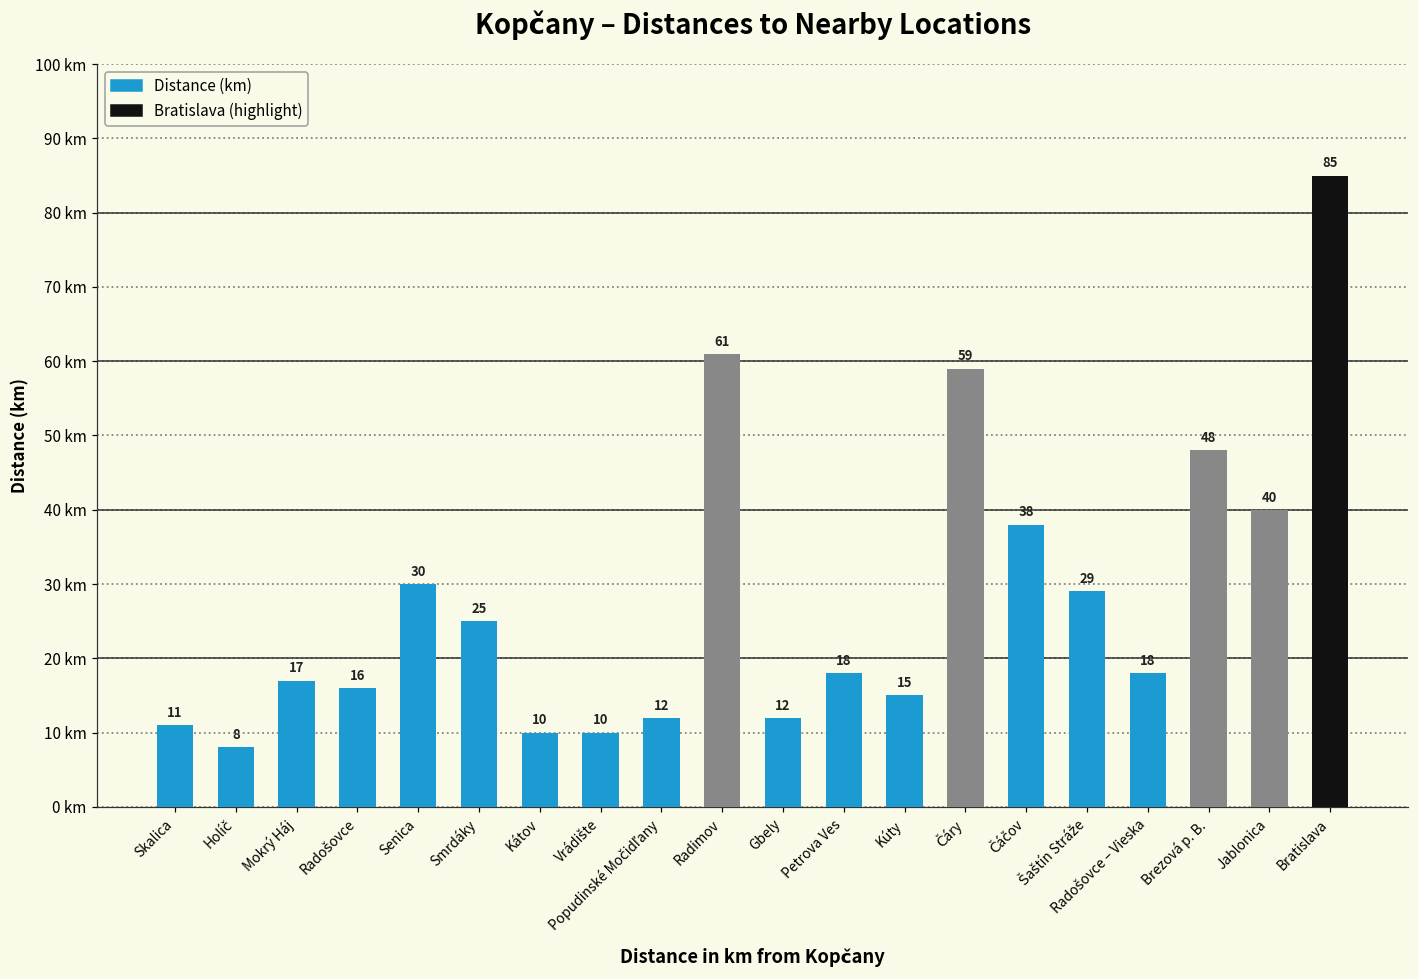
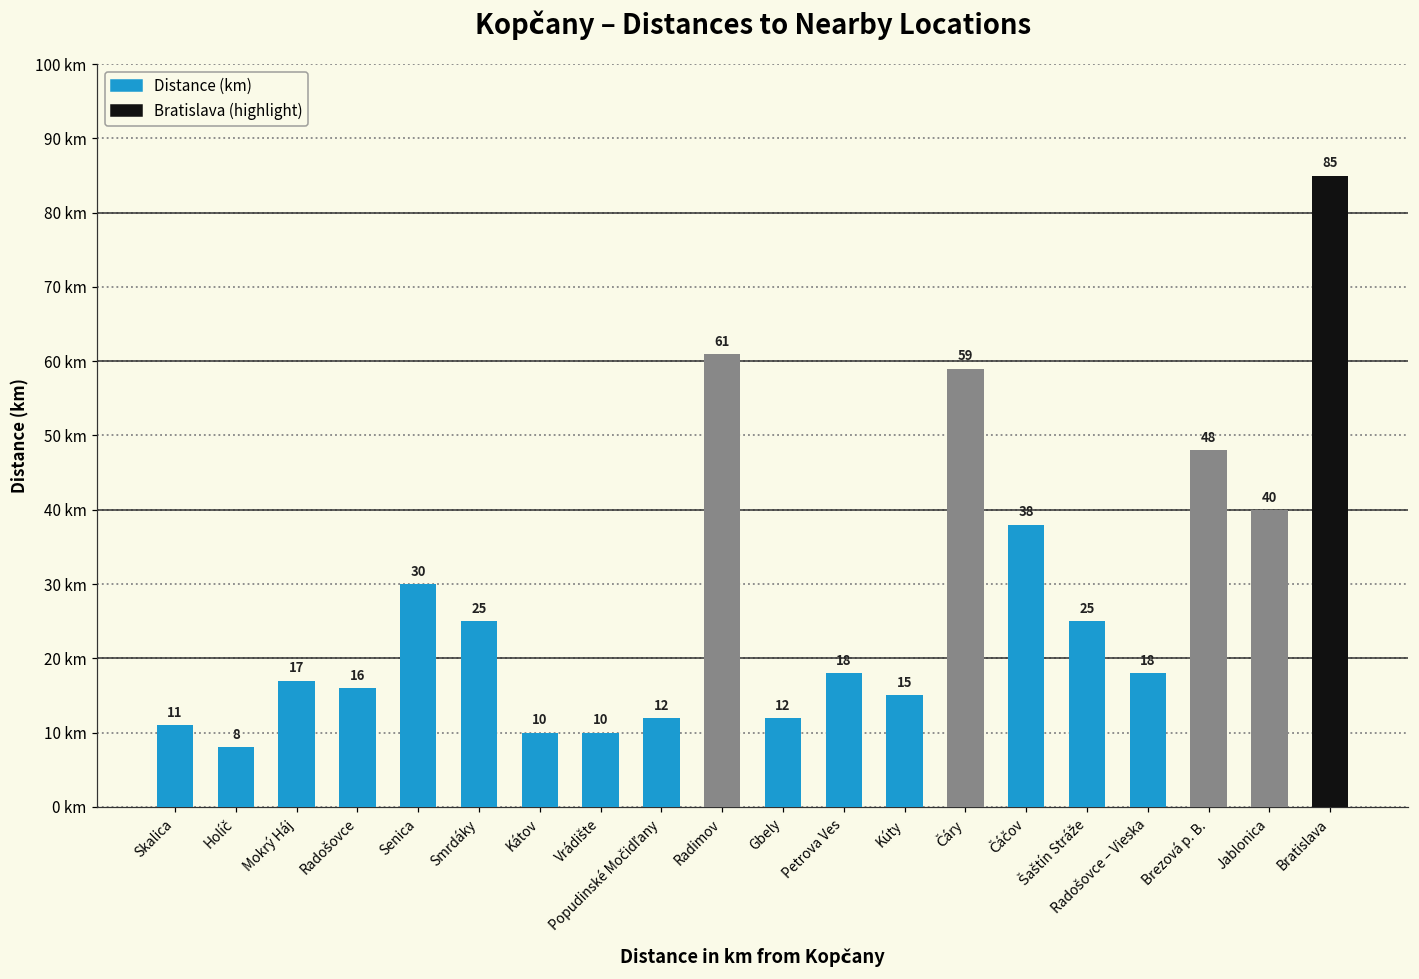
  {
    "Skalica": 11,
    "Holíč": 8,
    "Mokrý Háj": 17,
    "Radošovce": 16,
    "Senica": 30,
    "Smrdáky": 25,
    "Kátov": 10,
    "Vrádište": 10,
    "Popudinské Močidľany": 12,
    "Radimov": 61,
    "Gbely": 12,
    "Petrova Ves": 18,
    "Kúty": 15,
    "Čáry": 59,
    "Čáčov": 38,
-   "Šaštín Stráže": 29,
+   "Šaštín Stráže": 25,
    "Radošovce – Vieska": 18,
    "Brezová p. B.": 48,
    "Jablonica": 40,
    "Bratislava": 85
  }
